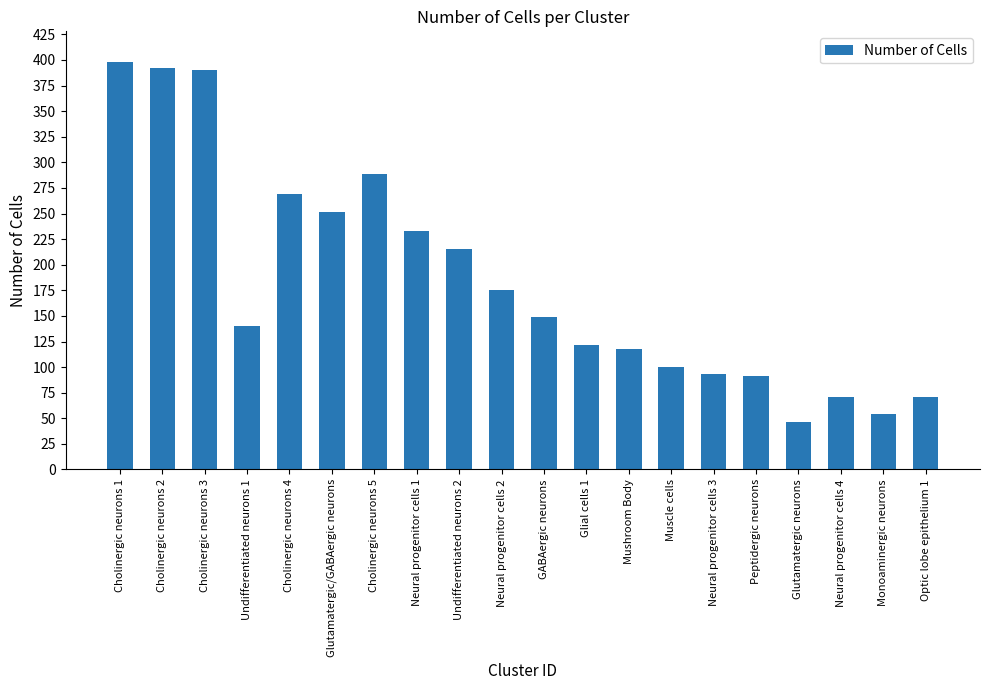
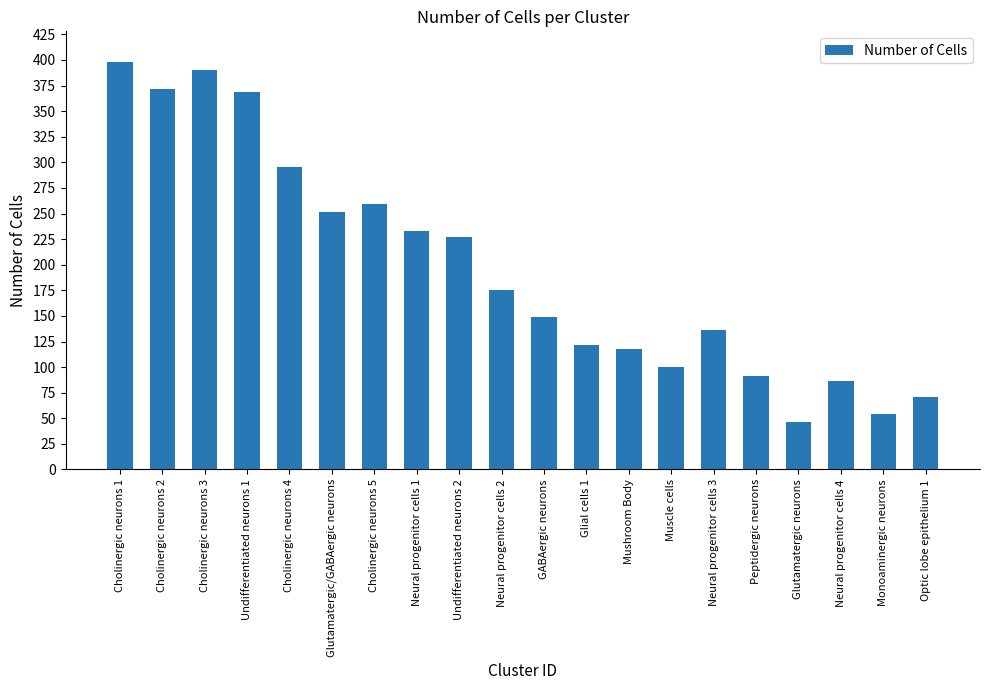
  {
    "Cholinergic neurons 1": 398,
-   "Cholinergic neurons 2": 392,
+   "Cholinergic neurons 2": 372,
    "Cholinergic neurons 3": 390,
-   "Undifferentiated neurons 1": 140,
-   "Cholinergic neurons 4": 269,
+   "Undifferentiated neurons 1": 369,
+   "Cholinergic neurons 4": 295,
    "Glutamatergic/GABAergic neurons": 252,
-   "Cholinergic neurons 5": 289,
+   "Cholinergic neurons 5": 259,
    "Neural progenitor cells 1": 233,
-   "Undifferentiated neurons 2": 215,
+   "Undifferentiated neurons 2": 227,
    "Neural progenitor cells 2": 175,
    "GABAergic neurons": 149,
    "Glial cells 1": 122,
    "Mushroom Body": 118,
    "Muscle cells": 100,
-   "Neural progenitor cells 3": 93,
+   "Neural progenitor cells 3": 136,
    "Peptidergic neurons": 91,
    "Glutamatergic neurons": 46,
-   "Neural progenitor cells 4": 71,
+   "Neural progenitor cells 4": 86,
    "Monoaminergic neurons": 54,
    "Optic lobe epithelium 1": 71
  }
